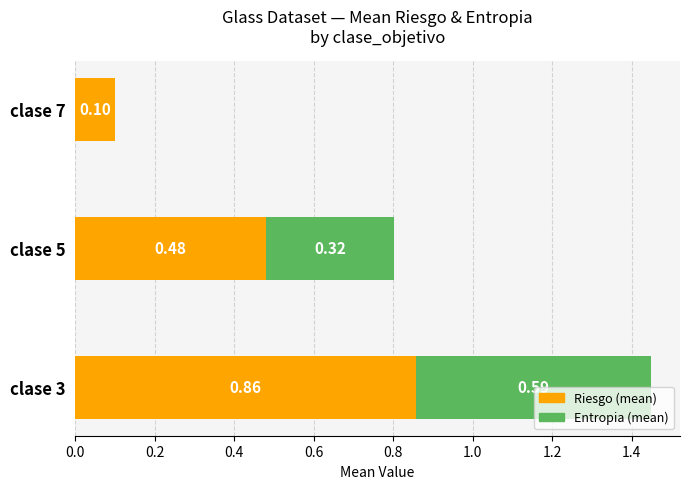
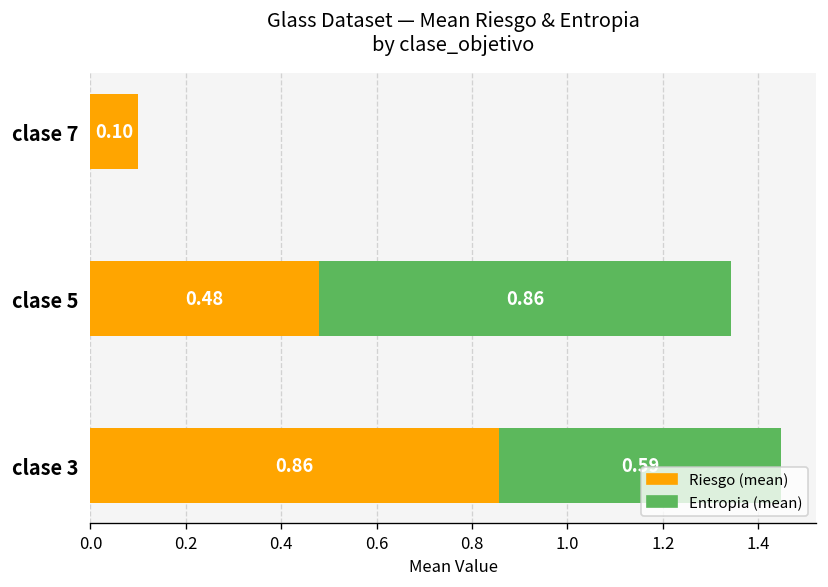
  {
    "Riesgo (mean)": {
      "clase 7": 0.10,
      "clase 5": 0.48,
      "clase 3": 0.86
    },
    "Entropia (mean)": {
-     "clase 5": 0.32
+     "clase 5": 0.86
    }
  }
